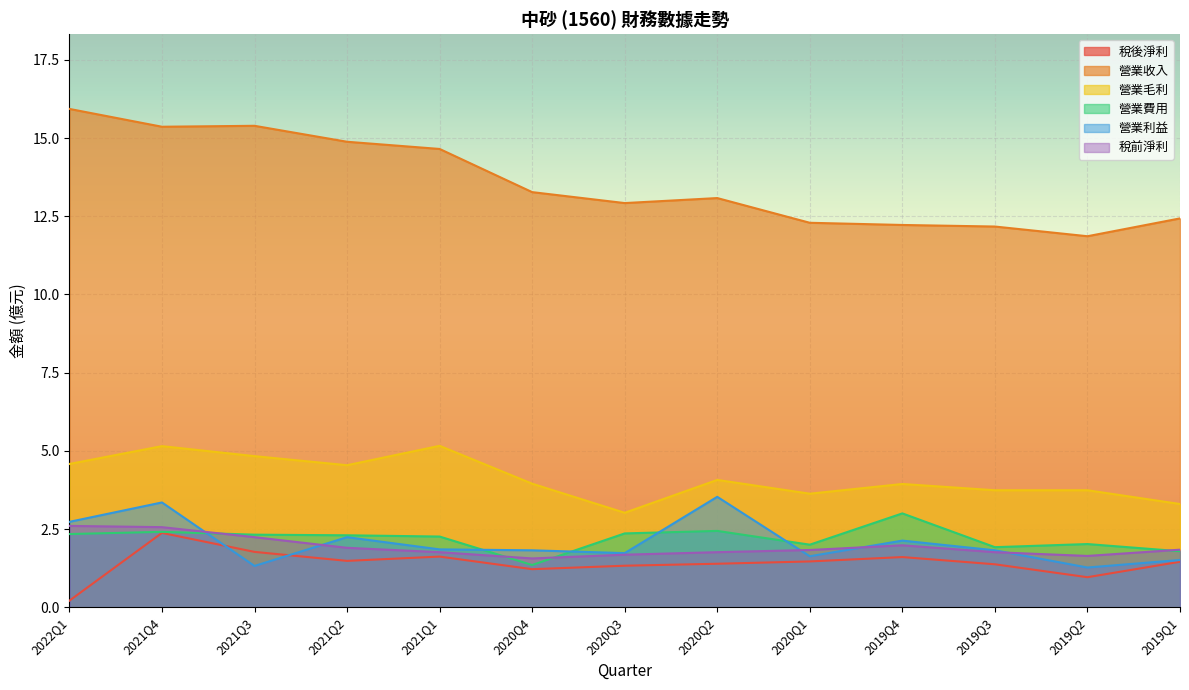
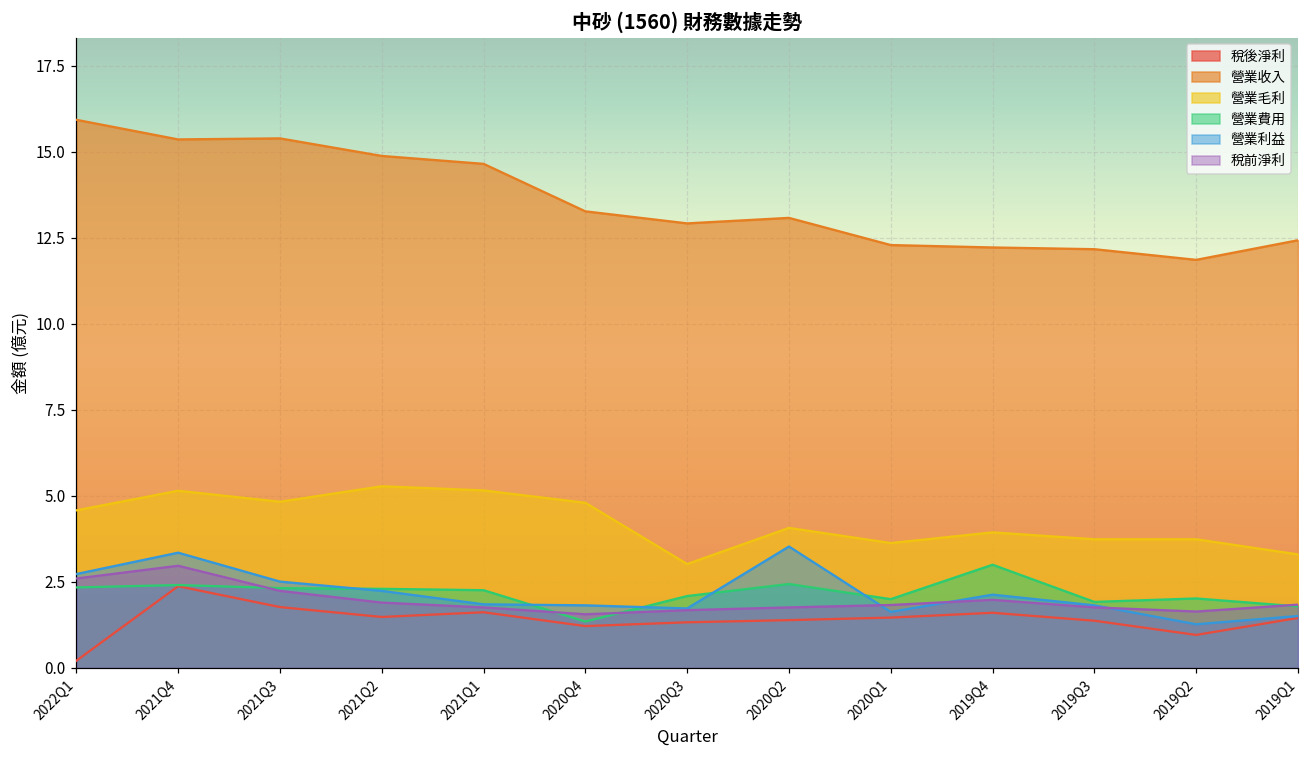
  {
    "營業毛利": {
      "2022Q1": 4.6,
      "2021Q4": 5.2,
      "2021Q3": 4.8,
-     "2021Q2": 4.5,
+     "2021Q2": 5.3,
      "2021Q1": 5.2,
-     "2020Q4": 4.0,
+     "2020Q4": 4.8,
      "2020Q3": 3.0,
      "2020Q2": 4.1,
      "2020Q1": 3.6,
      "2019Q4": 3.9,
      "2019Q3": 3.7,
      "2019Q2": 3.7,
      "2019Q1": 3.3
    },
    "營業費用": {
      "2022Q1": 2.3,
      "2021Q1": 2.3,
      "2020Q4": 1.4,
-     "2020Q3": 2.4,
+     "2020Q3": 2.1,
      "2020Q2": 2.4,
      "2020Q1": 2.0,
      "2019Q4": 3.0,
      "2019Q3": 1.9,
      "2019Q2": 2.0
    },
    "營業利益": {
      "2022Q1": 2.7,
      "2021Q4": 3.4,
-     "2021Q3": 1.3,
+     "2021Q3": 2.5,
      "2021Q1": 1.9,
      "2020Q4": 1.8,
      "2020Q2": 3.5,
      "2020Q1": 1.6,
      "2019Q4": 2.1,
      "2019Q2": 1.3
    },
    "稅前淨利": {
      "2022Q1": 2.6,
-     "2021Q4": 2.6,
+     "2021Q4": 3.0,
      "2021Q2": 1.9,
      "2021Q1": 1.8,
      "2020Q4": 1.6,
      "2020Q2": 1.8,
      "2020Q1": 1.8,
      "2019Q4": 2.0,
      "2019Q2": 1.6
    }
  }
